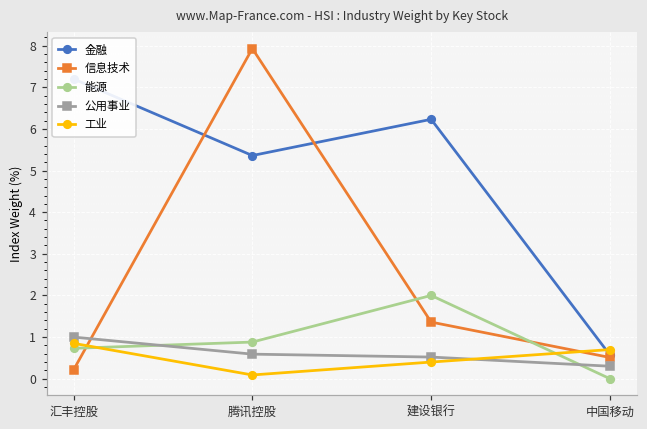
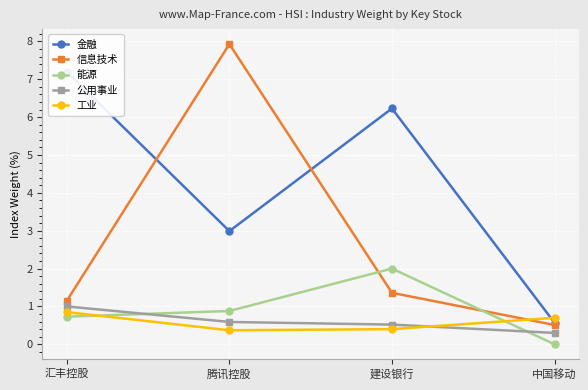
  {
    "金融": {
-     "腾讯控股": 5.4,
+     "腾讯控股": 3.0,
      "建设银行": 6.2
    },
    "信息技术": {
-     "汇丰控股": 0.2,
+     "汇丰控股": 1.2,
      "腾讯控股": 7.9,
      "建设银行": 1.4
    },
    "工业": {
      "汇丰控股": 0.9,
-     "腾讯控股": 0.1,
+     "腾讯控股": 0.4,
      "建设银行": 0.4,
      "中国移动": 0.7
    }
  }
